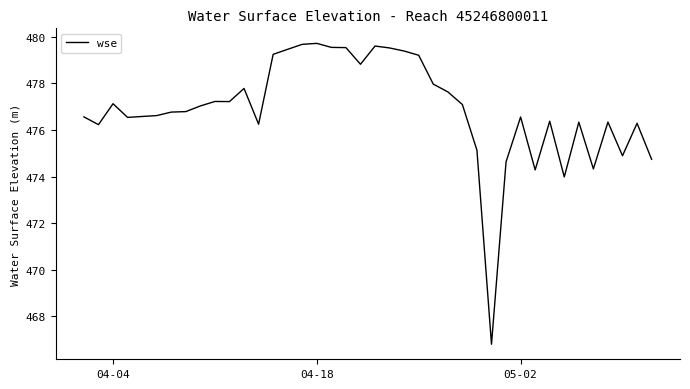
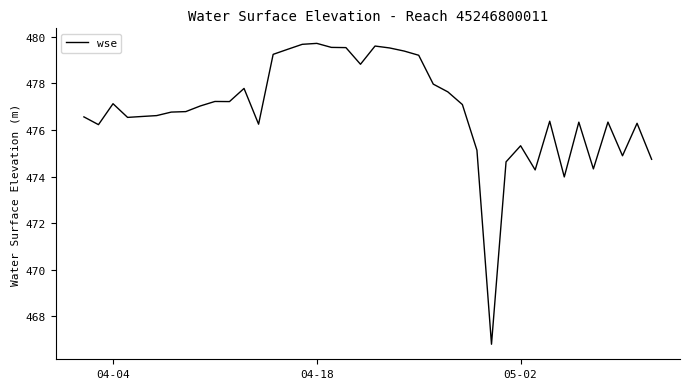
  {
    "04-04": 477.1,
    "04-18": 479.7,
-   "05-02": 476.6
+   "05-02": 475.3
  }
